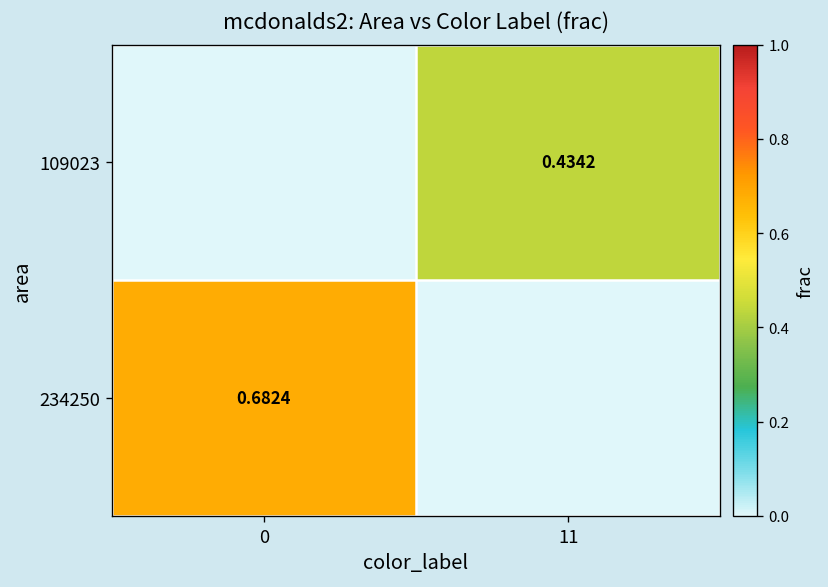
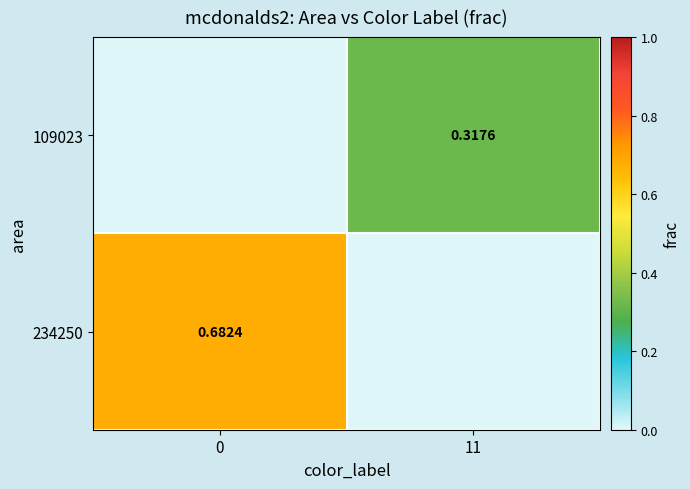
  {
    "109023": {
-     "11": 0.4342
+     "11": 0.3176
    },
    "234250": {
      "0": 0.6824
    }
  }
